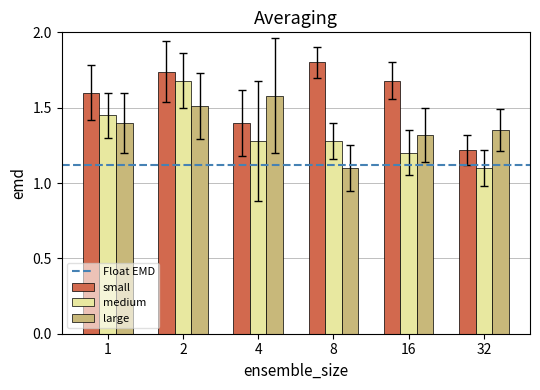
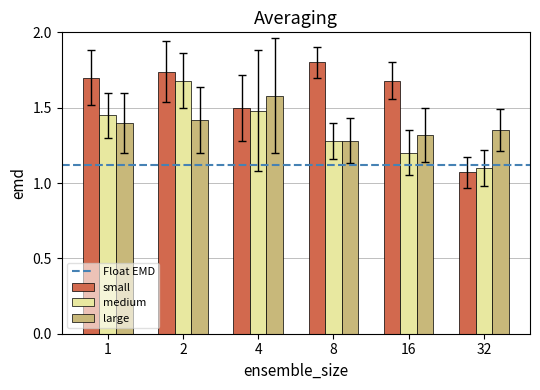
  {
    "small": {
-     "1": 1.6,
+     "1": 1.7,
      "2": 1.74,
-     "4": 1.4,
+     "4": 1.5,
      "8": 1.80,
      "16": 1.68,
-     "32": 1.22
+     "32": 1.07
    },
    "medium": {
      "1": 1.45,
      "2": 1.68,
-     "4": 1.28,
+     "4": 1.48,
      "8": 1.28,
      "16": 1.20,
      "32": 1.10
    },
    "large": {
      "1": 1.40,
-     "2": 1.51,
+     "2": 1.42,
      "4": 1.58,
-     "8": 1.10,
+     "8": 1.28,
      "16": 1.32,
      "32": 1.35
    }
  }
